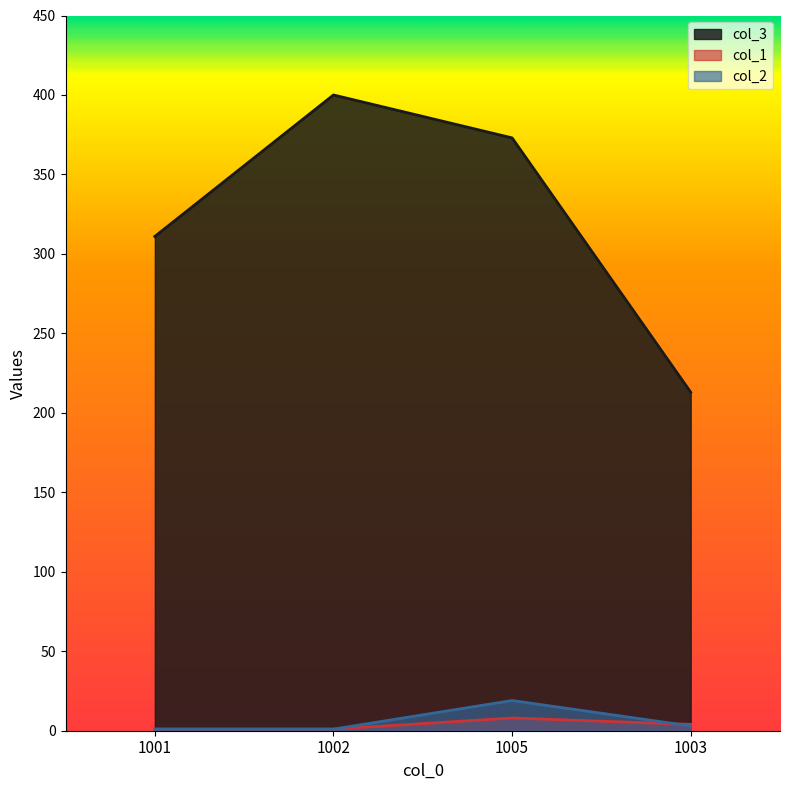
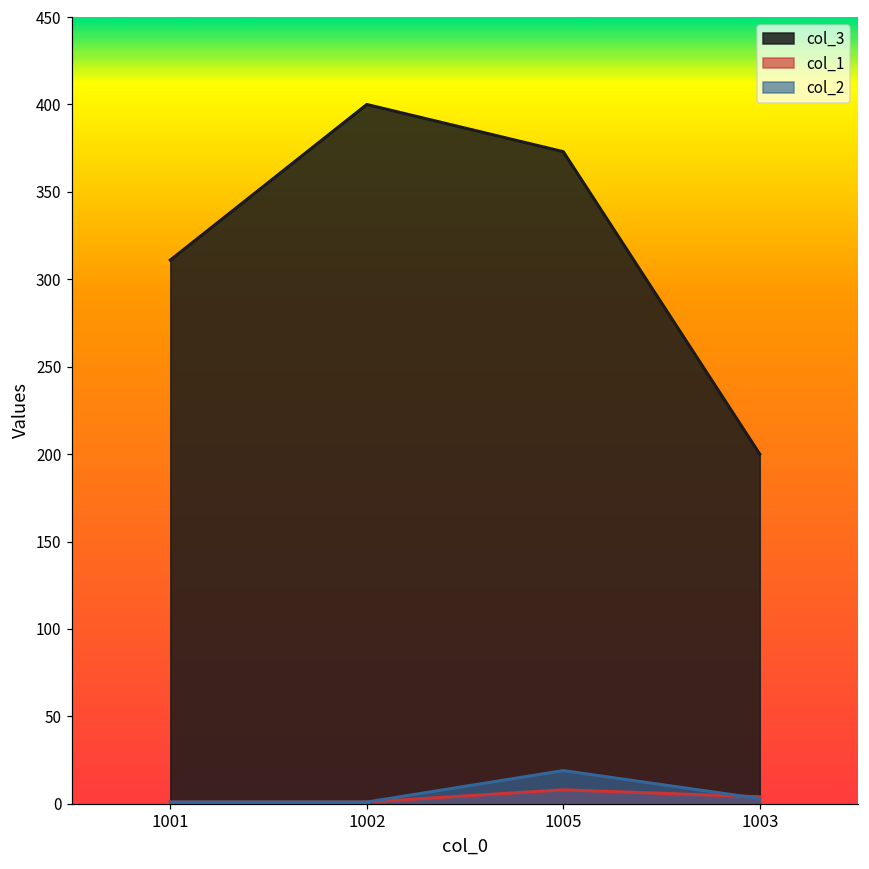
  {
    "col_3": {
      "1001": 311,
      "1002": 400,
      "1005": 373,
-     "1003": 213
+     "1003": 200
    },
    "col_1": {
      "1005": 8
    },
    "col_2": {
      "1005": 19
    }
  }
